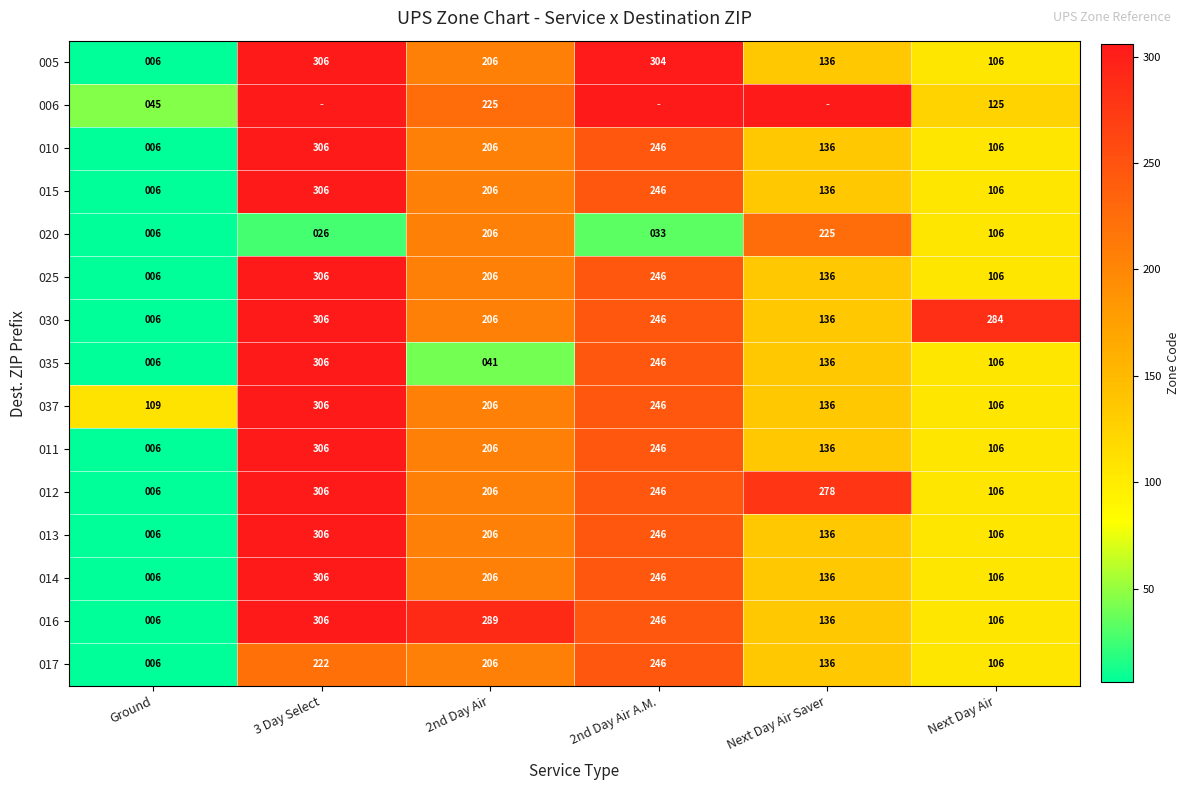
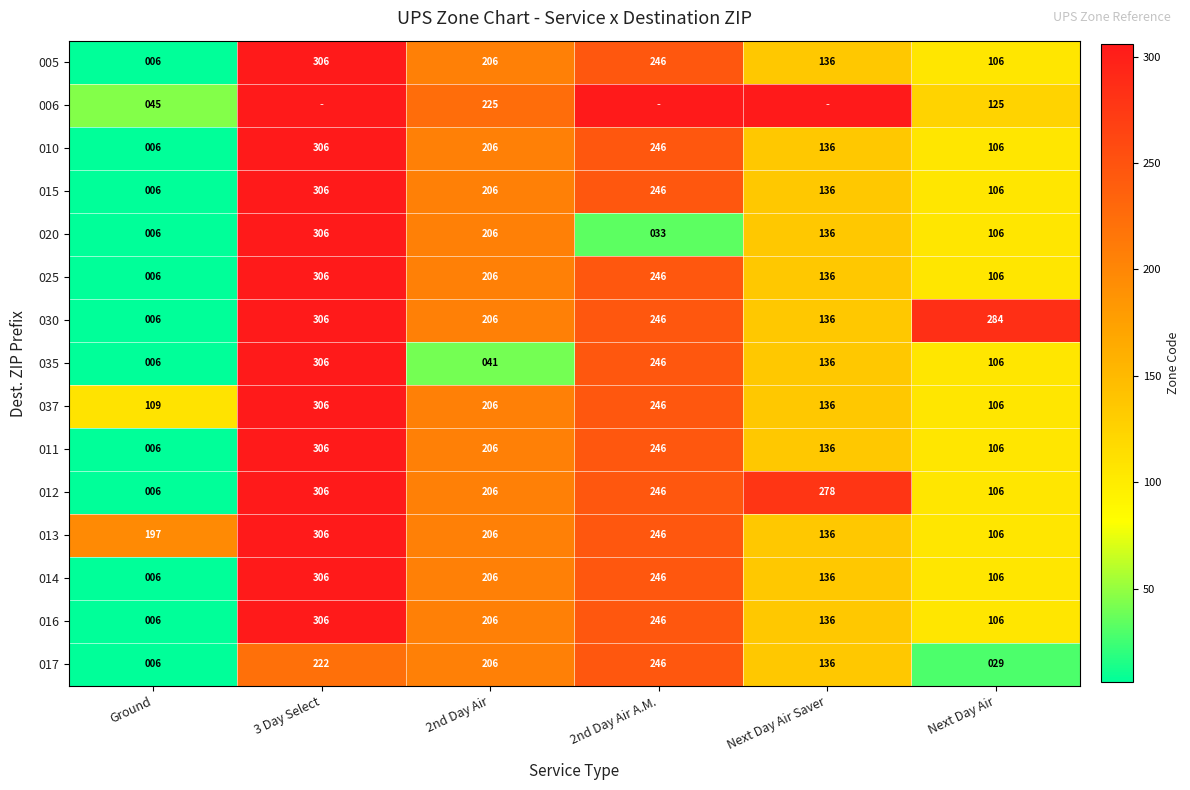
  {
    "005": {
      "Ground": "006",
      "3 Day Select": "306",
      "2nd Day Air": "206",
-     "2nd Day Air A.M.": "304",
+     "2nd Day Air A.M.": "246",
      "Next Day Air Saver": "136",
      "Next Day Air": "106"
    },
    "006": {
      "Ground": "045",
      "2nd Day Air": "225",
      "Next Day Air": "125"
    },
    "010": {
      "Ground": "006",
      "3 Day Select": "306",
      "2nd Day Air": "206",
      "2nd Day Air A.M.": "246",
      "Next Day Air Saver": "136",
      "Next Day Air": "106"
    },
    "015": {
      "Ground": "006",
      "3 Day Select": "306",
      "2nd Day Air": "206",
      "2nd Day Air A.M.": "246",
      "Next Day Air Saver": "136",
      "Next Day Air": "106"
    },
    "020": {
      "Ground": "006",
-     "3 Day Select": "026",
+     "3 Day Select": "306",
      "2nd Day Air": "206",
      "2nd Day Air A.M.": "033",
-     "Next Day Air Saver": "225",
+     "Next Day Air Saver": "136",
      "Next Day Air": "106"
    },
    "025": {
      "Ground": "006",
      "3 Day Select": "306",
      "2nd Day Air": "206",
      "2nd Day Air A.M.": "246",
      "Next Day Air Saver": "136",
      "Next Day Air": "106"
    },
    "030": {
      "Ground": "006",
      "3 Day Select": "306",
      "2nd Day Air": "206",
      "2nd Day Air A.M.": "246",
      "Next Day Air Saver": "136",
      "Next Day Air": "284"
    },
    "035": {
      "Ground": "006",
      "3 Day Select": "306",
      "2nd Day Air": "041",
      "2nd Day Air A.M.": "246",
      "Next Day Air Saver": "136",
      "Next Day Air": "106"
    },
    "037": {
      "Ground": "109",
      "3 Day Select": "306",
      "2nd Day Air": "206",
      "2nd Day Air A.M.": "246",
      "Next Day Air Saver": "136",
      "Next Day Air": "106"
    },
    "011": {
      "Ground": "006",
      "3 Day Select": "306",
      "2nd Day Air": "206",
      "2nd Day Air A.M.": "246",
      "Next Day Air Saver": "136",
      "Next Day Air": "106"
    },
    "012": {
      "Ground": "006",
      "3 Day Select": "306",
      "2nd Day Air": "206",
      "2nd Day Air A.M.": "246",
      "Next Day Air Saver": "278",
      "Next Day Air": "106"
    },
    "013": {
-     "Ground": "006",
+     "Ground": "197",
      "3 Day Select": "306",
      "2nd Day Air": "206",
      "2nd Day Air A.M.": "246",
      "Next Day Air Saver": "136",
      "Next Day Air": "106"
    },
    "014": {
      "Ground": "006",
      "3 Day Select": "306",
      "2nd Day Air": "206",
      "2nd Day Air A.M.": "246",
      "Next Day Air Saver": "136",
      "Next Day Air": "106"
    },
    "016": {
      "Ground": "006",
      "3 Day Select": "306",
-     "2nd Day Air": "289",
+     "2nd Day Air": "206",
      "2nd Day Air A.M.": "246",
      "Next Day Air Saver": "136",
      "Next Day Air": "106"
    },
    "017": {
      "Ground": "006",
      "3 Day Select": "222",
      "2nd Day Air": "206",
      "2nd Day Air A.M.": "246",
      "Next Day Air Saver": "136",
-     "Next Day Air": "106"
+     "Next Day Air": "029"
    }
  }
